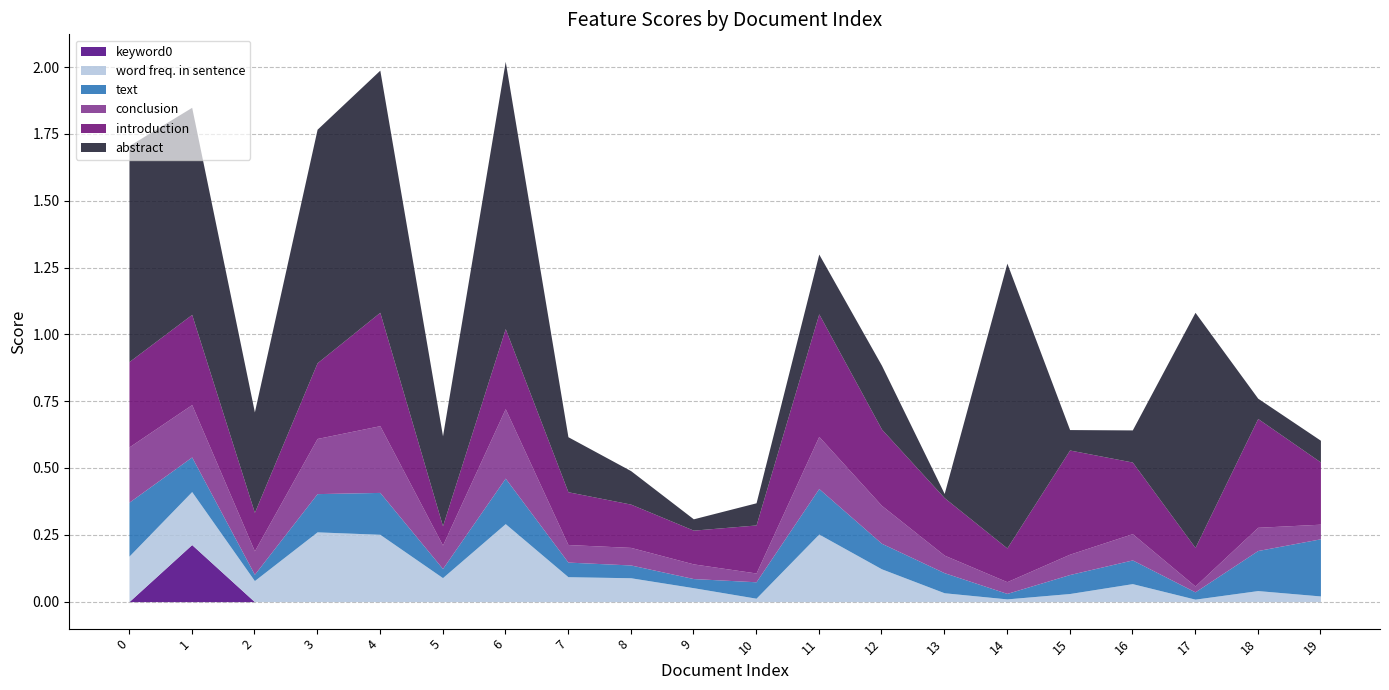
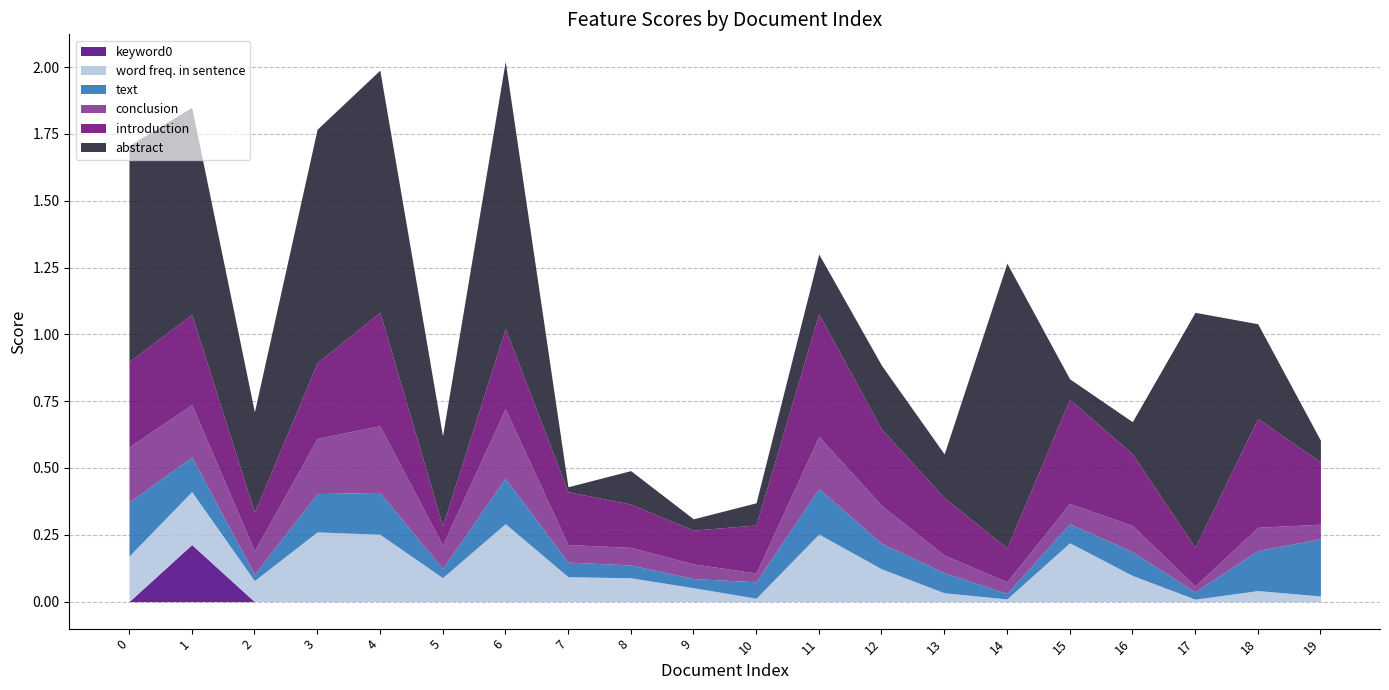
  {
    "word freq. in sentence": {
      "0": 0.17,
      "1": 0.20,
      "2": 0.08,
      "3": 0.26,
      "4": 0.25,
      "5": 0.09,
      "6": 0.29,
      "7": 0.09,
      "8": 0.09,
      "9": 0.05,
      "10": 0.01,
      "11": 0.25,
      "12": 0.12,
      "13": 0.03,
      "14": 0.01,
-     "15": 0.03,
-     "16": 0.07,
+     "15": 0.22,
+     "16": 0.10,
      "18": 0.04,
      "19": 0.02
    },
    "text": {
      "0": 0.20,
      "1": 0.13,
      "2": 0.02,
      "3": 0.14,
      "4": 0.16,
      "5": 0.03,
      "6": 0.17,
      "7": 0.05,
      "8": 0.05,
      "9": 0.03,
      "10": 0.06,
      "11": 0.17,
      "12": 0.10,
      "13": 0.08,
      "14": 0.02,
      "15": 0.07,
      "16": 0.09,
      "17": 0.03,
      "18": 0.15,
      "19": 0.21
    },
    "abstract": {
      "2": 0.38,
      "3": 0.87,
      "4": 0.91,
      "5": 0.34,
      "6": 1.00,
-     "7": 0.21,
+     "7": 0.02,
      "8": 0.13,
      "9": 0.04,
      "10": 0.08,
      "11": 0.22,
      "12": 0.24,
-     "13": 0.02,
+     "13": 0.16,
      "14": 1.07,
      "15": 0.08,
      "16": 0.12,
      "17": 0.88,
-     "18": 0.08,
+     "18": 0.35,
      "19": 0.08
    }
  }
